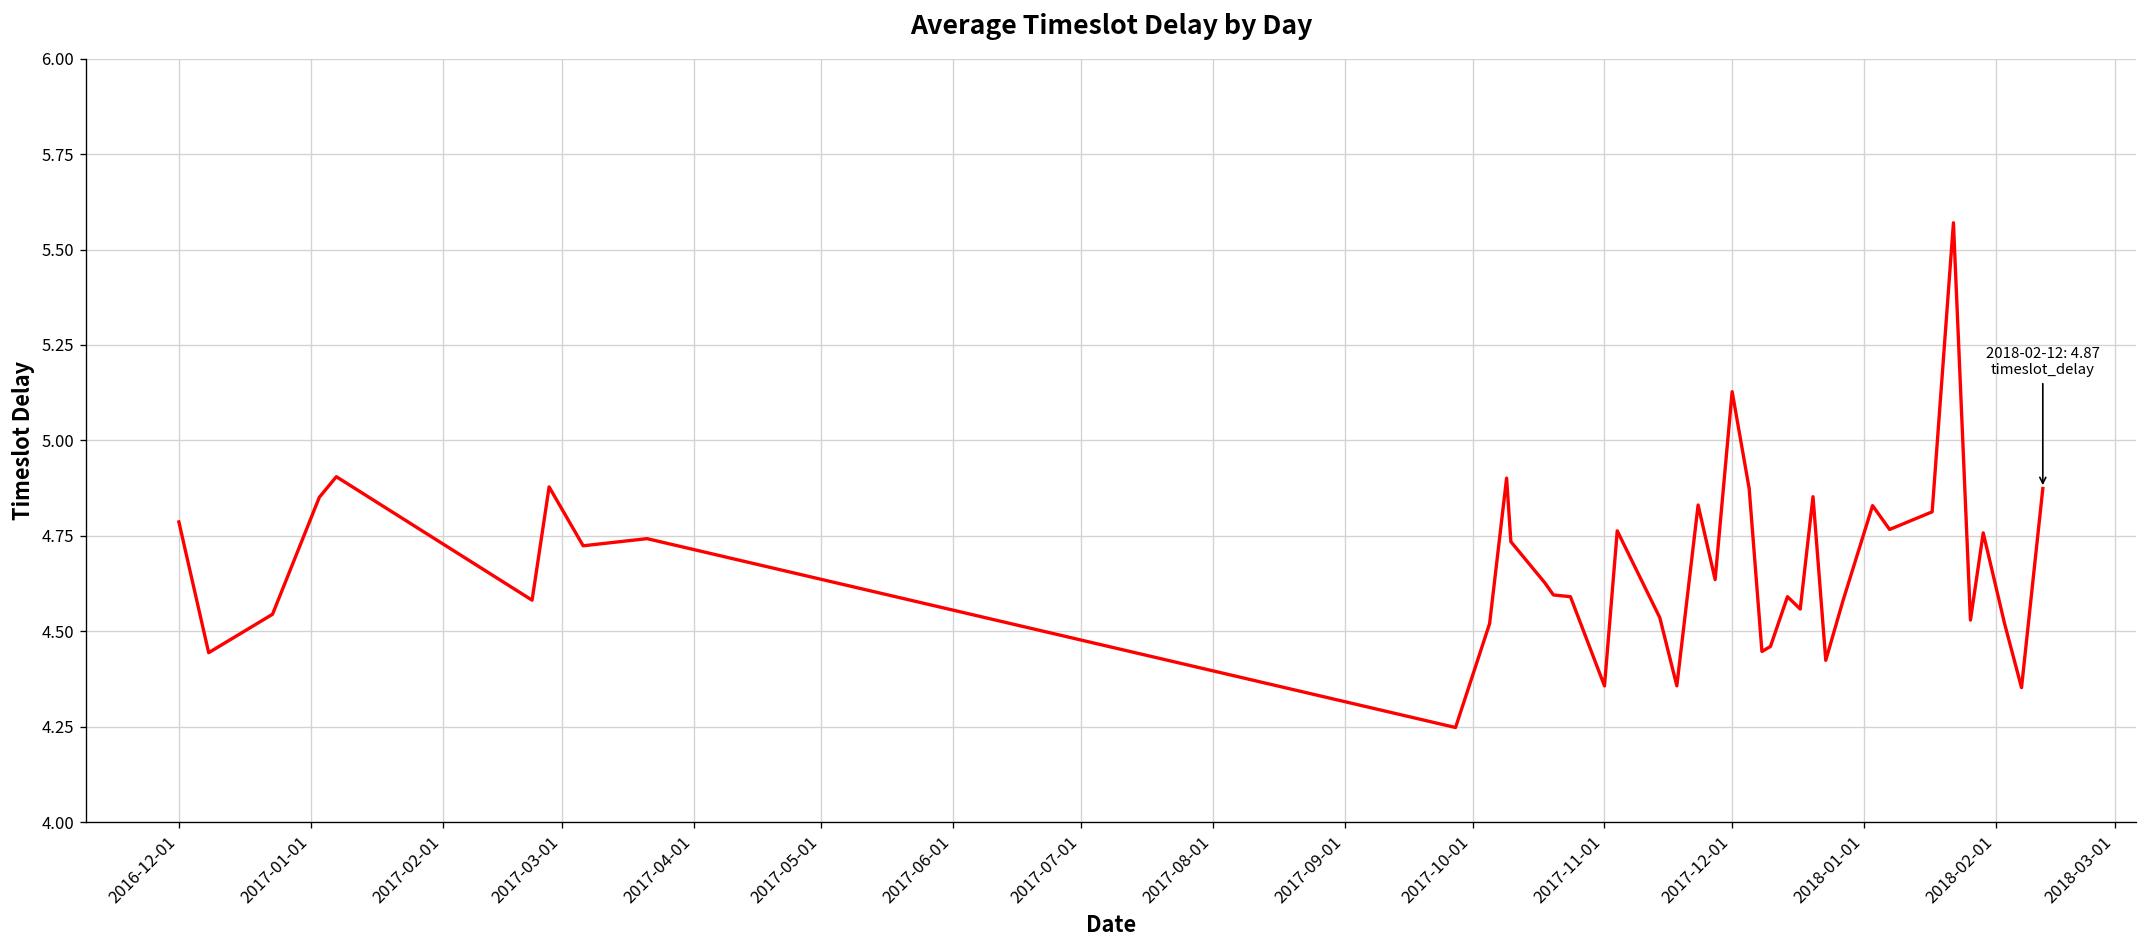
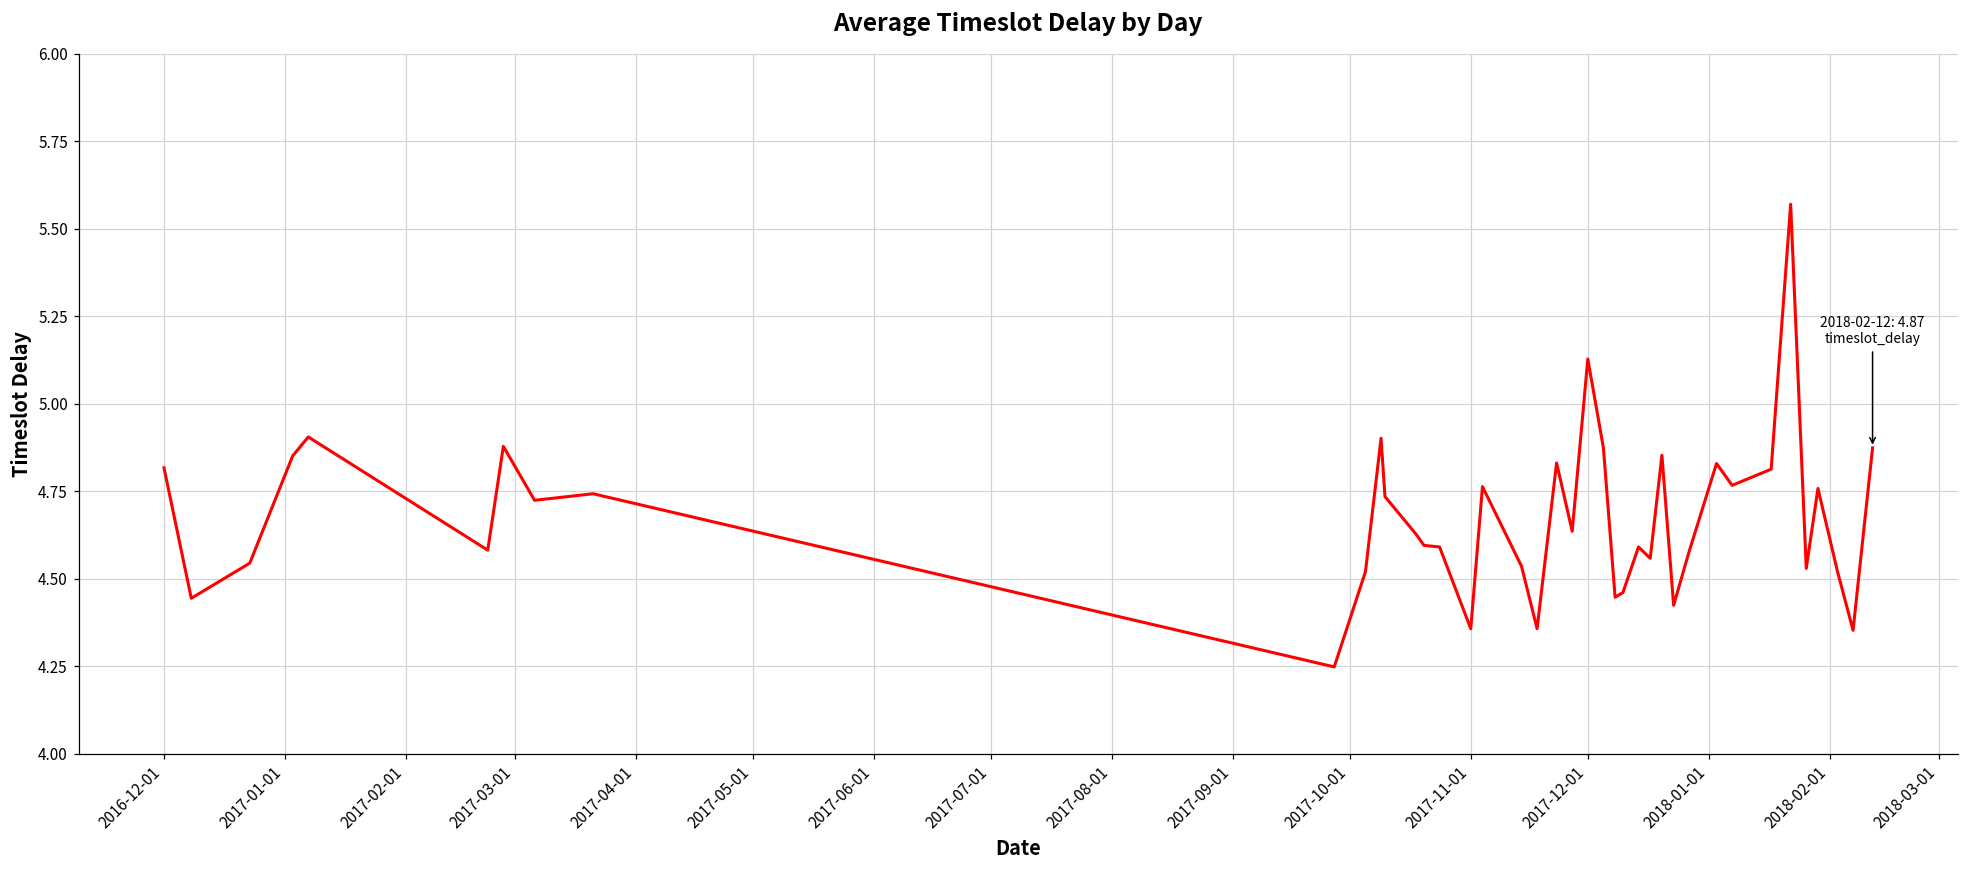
  {
-   "2016-12-01": 4.79,
+   "2016-12-01": 4.82,
    "2017-11-01": 4.36,
    "2017-12-01": 5.13
  }
